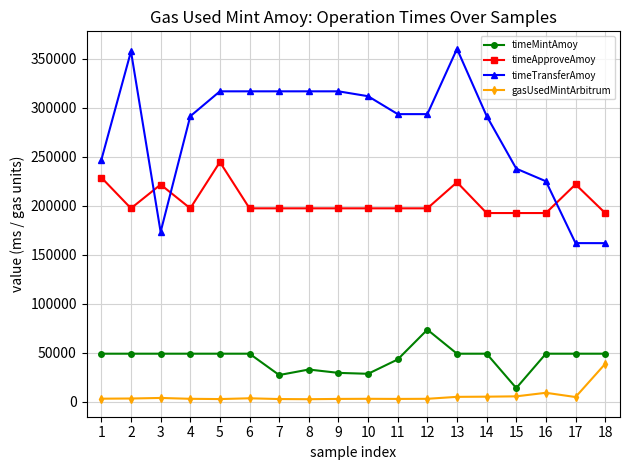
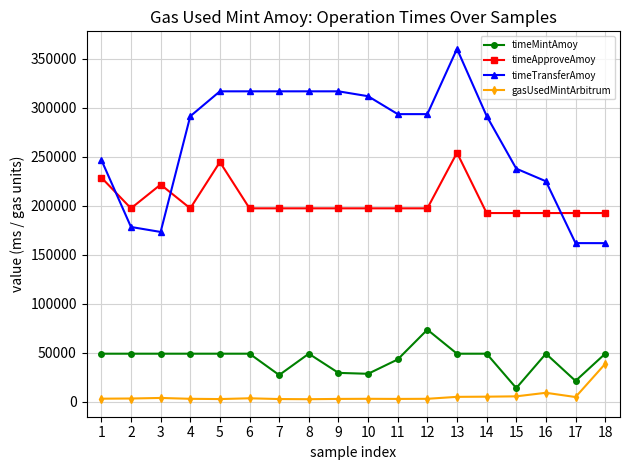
  {
    "timeMintAmoy": {
      "1": 50000,
      "2": 50000,
      "3": 50000,
      "4": 50000,
      "5": 50000,
      "6": 50000,
      "7": 30000,
-     "8": 30000,
+     "8": 50000,
      "9": 30000,
      "10": 30000,
      "11": 40000,
      "12": 70000,
      "13": 50000,
      "14": 50000,
      "15": 10000,
      "16": 50000,
-     "17": 50000,
+     "17": 20000,
      "18": 50000
    },
    "timeApproveAmoy": {
      "1": 230000,
      "2": 200000,
      "3": 220000,
      "4": 200000,
      "5": 240000,
      "6": 200000,
      "7": 200000,
      "8": 200000,
      "9": 200000,
      "10": 200000,
      "11": 200000,
      "12": 200000,
-     "13": 220000,
+     "13": 250000,
      "14": 190000,
      "15": 190000,
      "16": 190000,
-     "17": 220000,
+     "17": 190000,
      "18": 190000
    },
    "timeTransferAmoy": {
      "1": 250000,
-     "2": 360000,
+     "2": 180000,
      "3": 170000,
      "4": 290000,
      "5": 320000,
      "6": 320000,
      "7": 320000,
      "8": 320000,
      "9": 320000,
      "10": 310000,
      "11": 290000,
      "12": 290000,
      "13": 360000,
      "14": 290000,
      "15": 240000,
      "16": 220000,
      "17": 160000,
      "18": 160000
    },
    "gasUsedMintArbitrum": {
      "1": 0,
      "2": 0,
      "3": 0,
      "4": 0,
      "5": 0,
      "6": 0,
      "7": 0,
      "8": 0,
      "9": 0,
      "10": 0,
      "11": 0,
      "12": 0,
      "13": 10000,
      "14": 10000,
      "15": 10000,
      "16": 10000,
      "17": 0,
      "18": 40000
    }
  }
